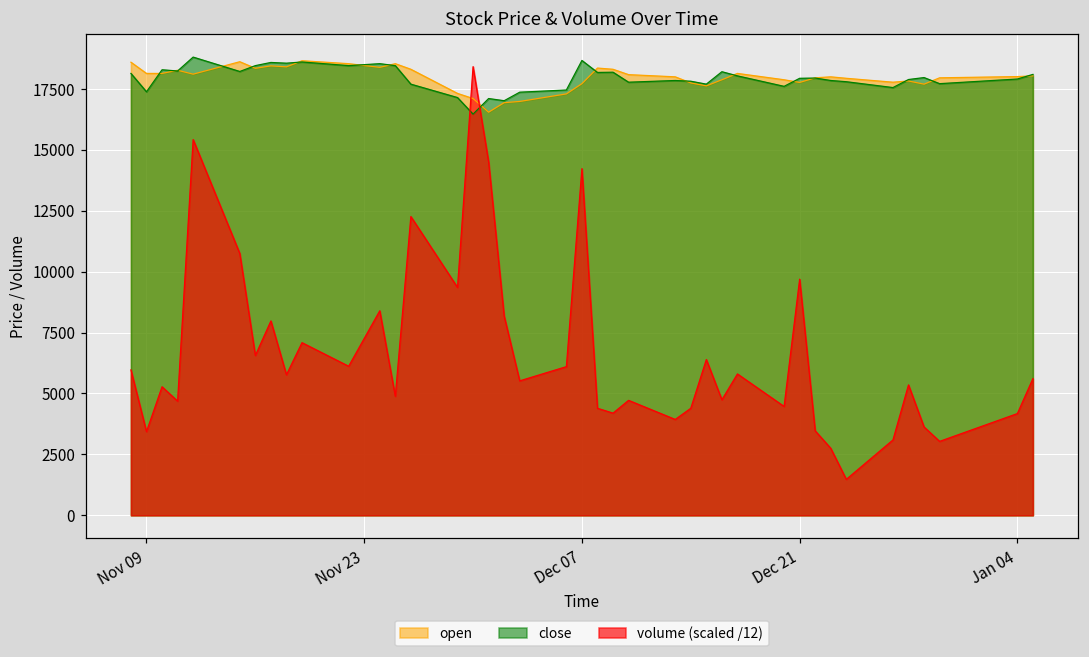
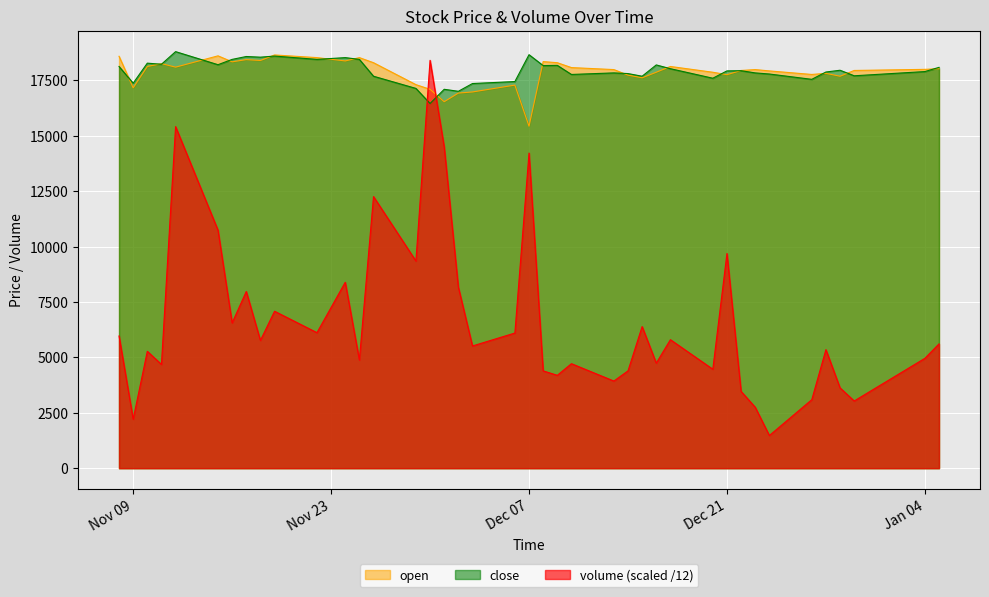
  {
    "open": {
-     "Nov 09": 18100,
-     "Dec 07": 17700,
+     "Nov 09": 17200,
+     "Dec 07": 15400,
      "Dec 21": 17800
    },
    "close": {
      "Nov 09": 17400,
      "Dec 07": 18700,
      "Dec 21": 17900
    },
    "volume (scaled /12)": {
-     "Nov 09": 3400,
+     "Nov 09": 2200,
      "Dec 07": 14200,
      "Dec 21": 9700,
-     "Jan 04": 4200
+     "Jan 04": 5000
    }
  }
